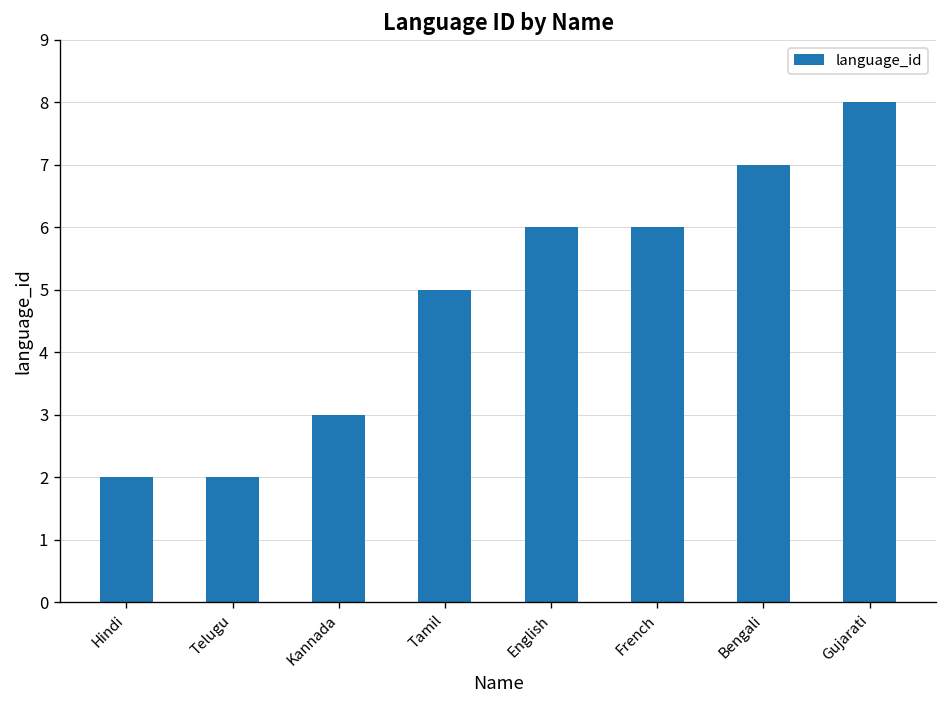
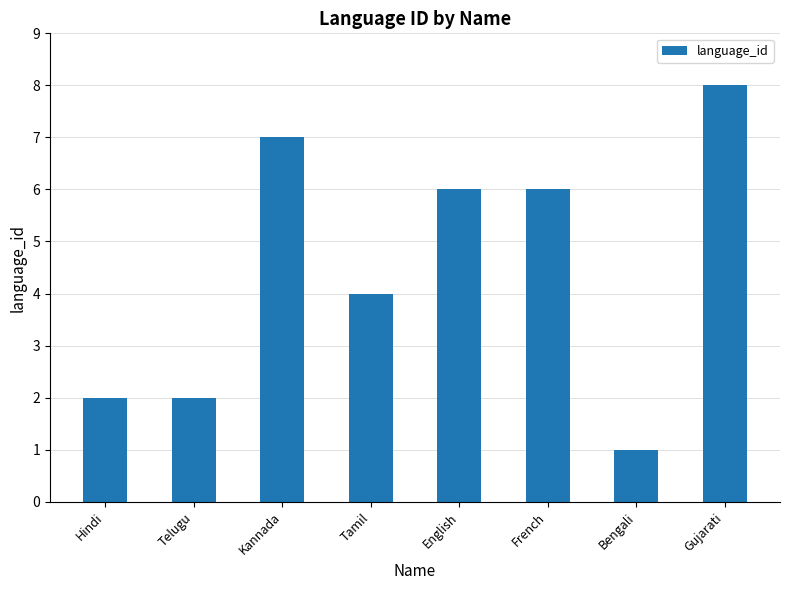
  {
    "Hindi": 2,
    "Telugu": 2,
-   "Kannada": 3,
-   "Tamil": 5,
+   "Kannada": 7,
+   "Tamil": 4,
    "English": 6,
    "French": 6,
-   "Bengali": 7,
+   "Bengali": 1,
    "Gujarati": 8
  }
